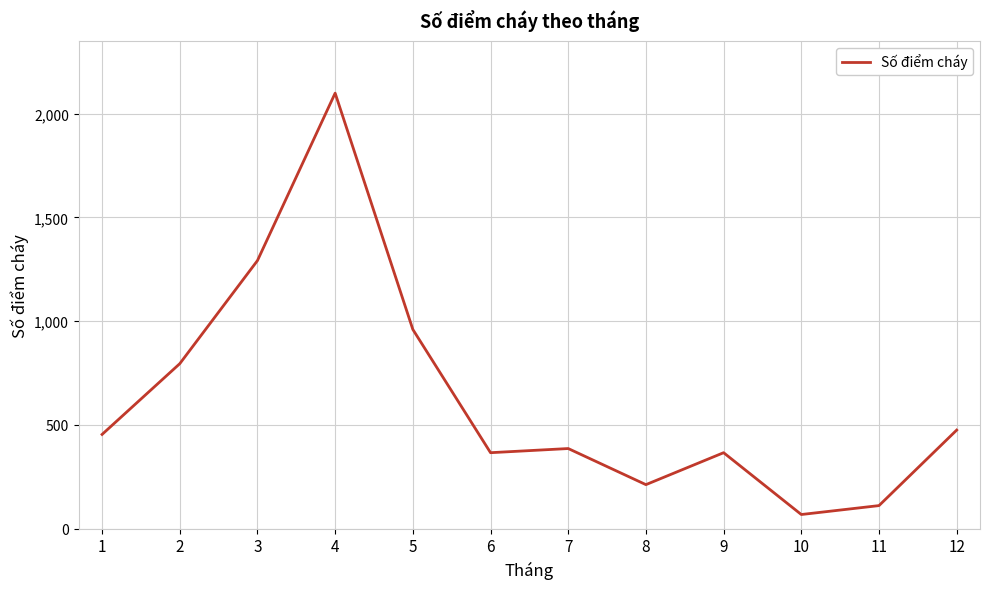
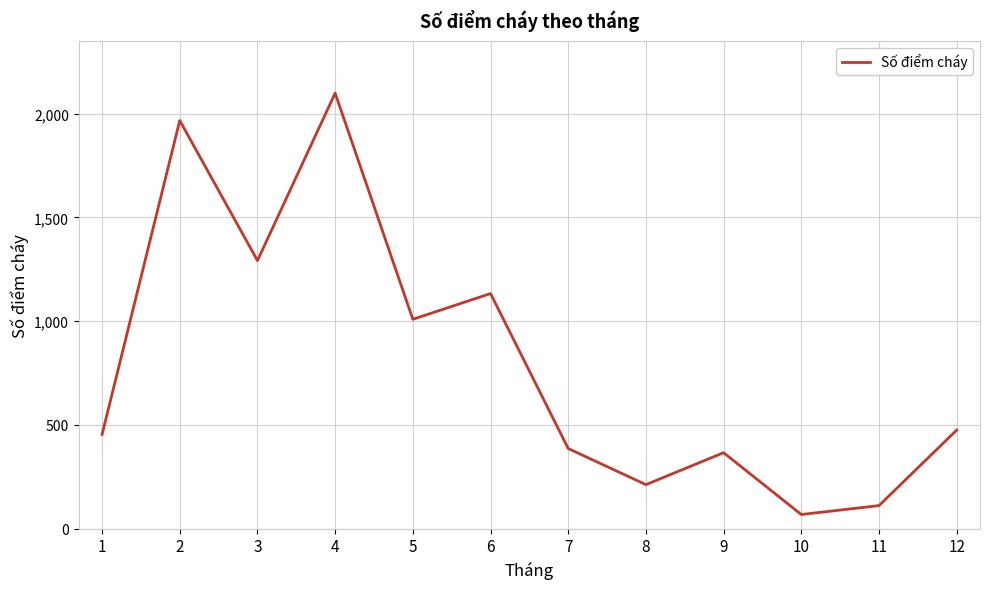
  {
    "1": "450",
-   "2": "800",
+   "2": "1,970",
    "3": "1,290",
    "4": "2,100",
-   "5": "960",
-   "6": "370",
+   "5": "1,010",
+   "6": "1,130",
    "7": "390",
    "8": "210",
    "9": "370",
    "10": "70",
    "11": "110",
    "12": "480"
  }
